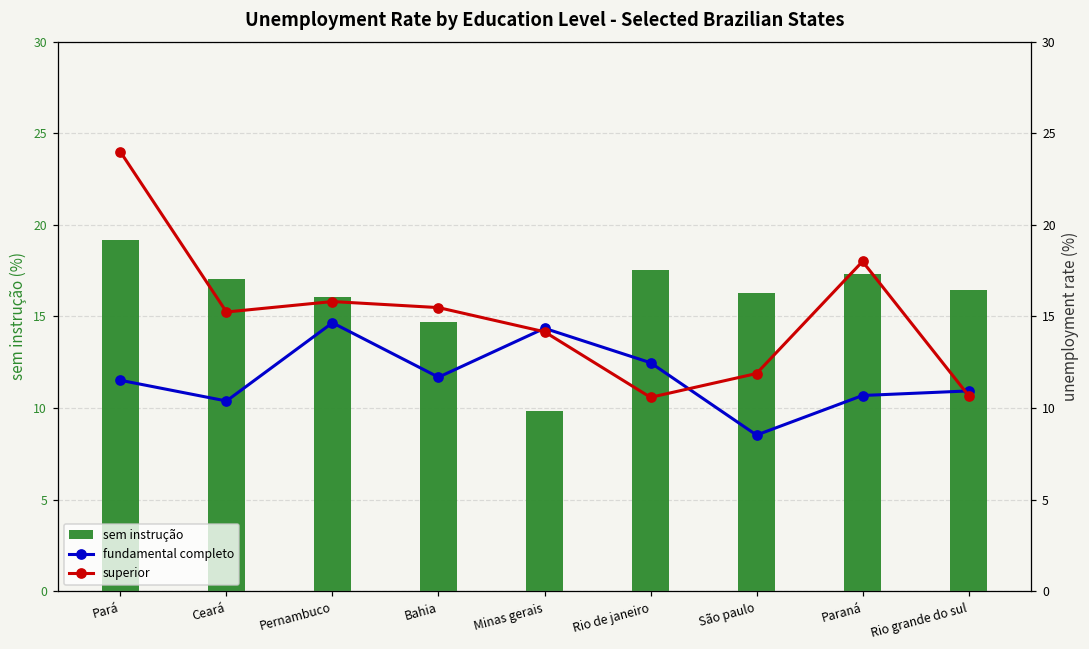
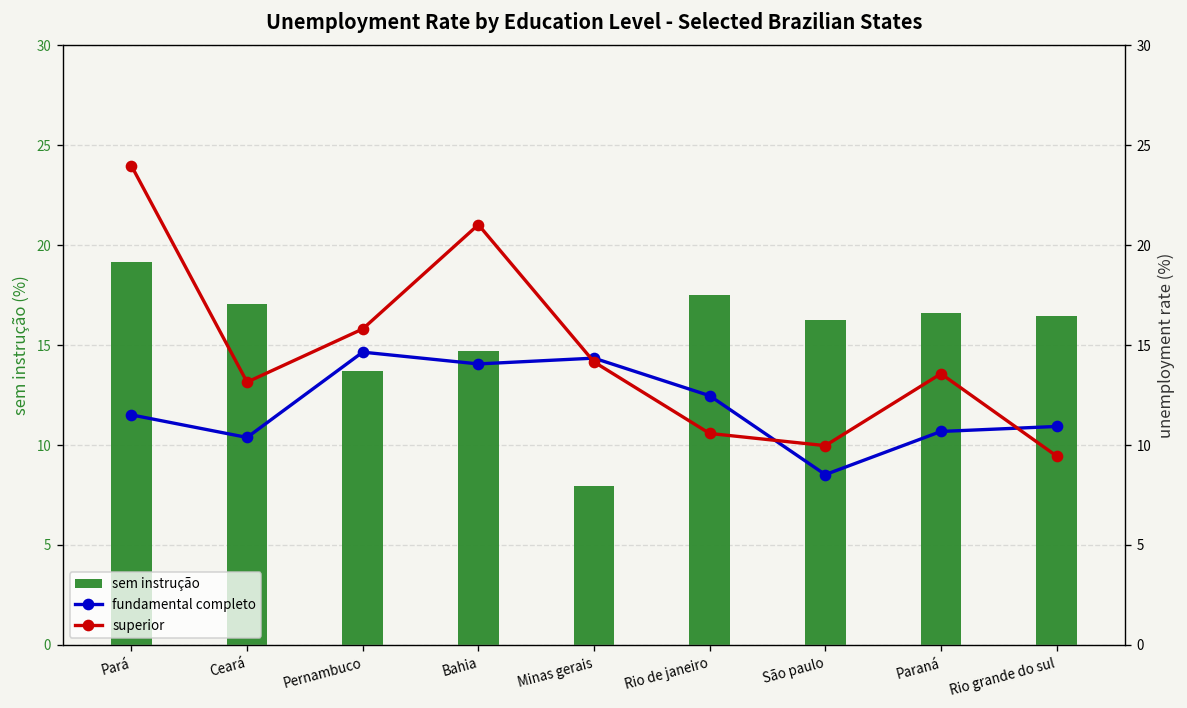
  {
    "sem instrução": {
      "Pará": 19.2,
      "Ceará": 17.1,
-     "Pernambuco": 16.1,
+     "Pernambuco": 13.7,
      "Bahia": 14.7,
-     "Minas gerais": 9.8,
+     "Minas gerais": 7.9,
      "Rio de janeiro": 17.5,
      "São paulo": 16.3,
-     "Paraná": 17.3,
+     "Paraná": 16.6,
      "Rio grande do sul": 16.5
    },
    "fundamental completo": {
      "Pará": 11.5,
      "Ceará": 10.4,
      "Pernambuco": 14.7,
-     "Bahia": 11.7,
+     "Bahia": 14.1,
      "Minas gerais": 14.4,
      "Rio de janeiro": 12.5,
      "São paulo": 8.5,
      "Paraná": 10.7,
      "Rio grande do sul": 10.9
    },
    "superior": {
      "Pará": 24.0,
-     "Ceará": 15.2,
+     "Ceará": 13.2,
      "Pernambuco": 15.8,
-     "Bahia": 15.5,
+     "Bahia": 21.0,
      "Minas gerais": 14.2,
      "Rio de janeiro": 10.6,
-     "São paulo": 11.9,
-     "Paraná": 18.0,
-     "Rio grande do sul": 10.7
+     "São paulo": 10.0,
+     "Paraná": 13.6,
+     "Rio grande do sul": 9.5
    }
  }
